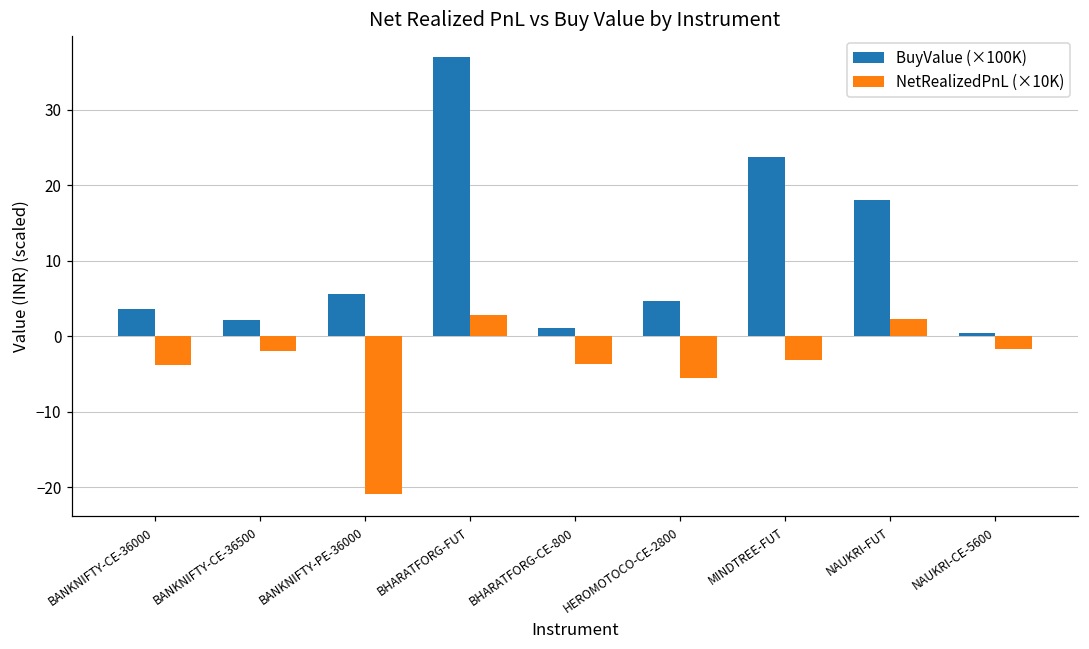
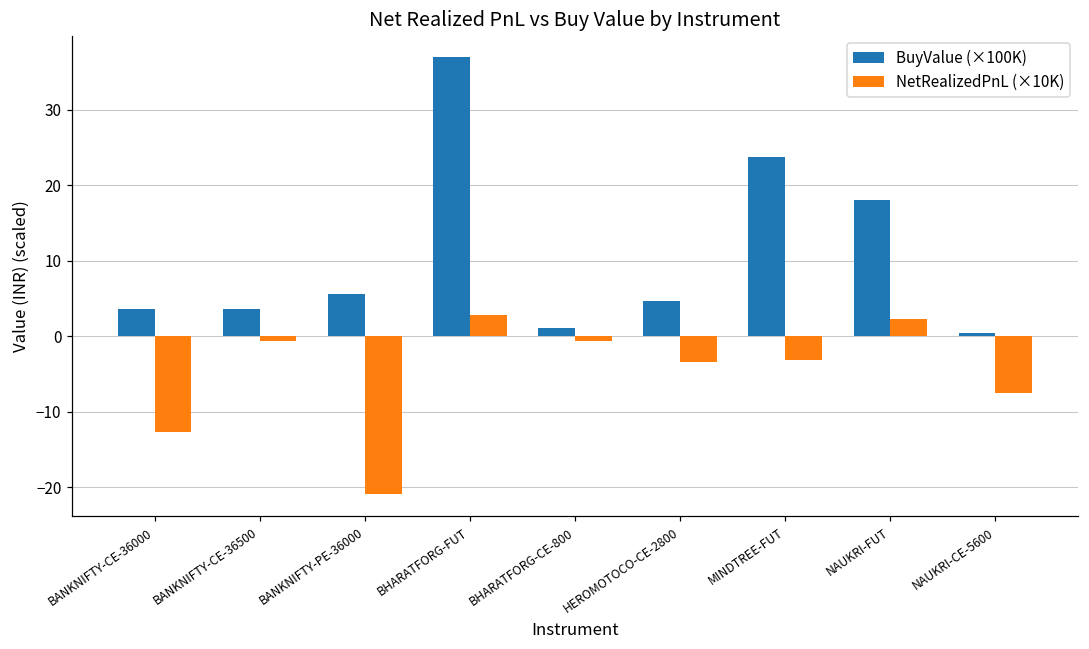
  {
    "BuyValue (×100K)": {
      "BANKNIFTY-CE-36000": 4,
-     "BANKNIFTY-CE-36500": 2,
+     "BANKNIFTY-CE-36500": 4,
      "BANKNIFTY-PE-36000": 6,
      "BHARATFORG-FUT": 37,
      "BHARATFORG-CE-800": 1,
      "HEROMOTOCO-CE-2800": 5,
      "MINDTREE-FUT": 24,
      "NAUKRI-FUT": 18,
      "NAUKRI-CE-5600": 0
    },
    "NetRealizedPnL (×10K)": {
-     "BANKNIFTY-CE-36000": -4,
-     "BANKNIFTY-CE-36500": -2,
+     "BANKNIFTY-CE-36000": -13,
+     "BANKNIFTY-CE-36500": -1,
      "BANKNIFTY-PE-36000": -21,
      "BHARATFORG-FUT": 3,
-     "BHARATFORG-CE-800": -4,
-     "HEROMOTOCO-CE-2800": -6,
+     "BHARATFORG-CE-800": -1,
+     "HEROMOTOCO-CE-2800": -3,
      "MINDTREE-FUT": -3,
      "NAUKRI-FUT": 2,
-     "NAUKRI-CE-5600": -2
+     "NAUKRI-CE-5600": -8
    }
  }
